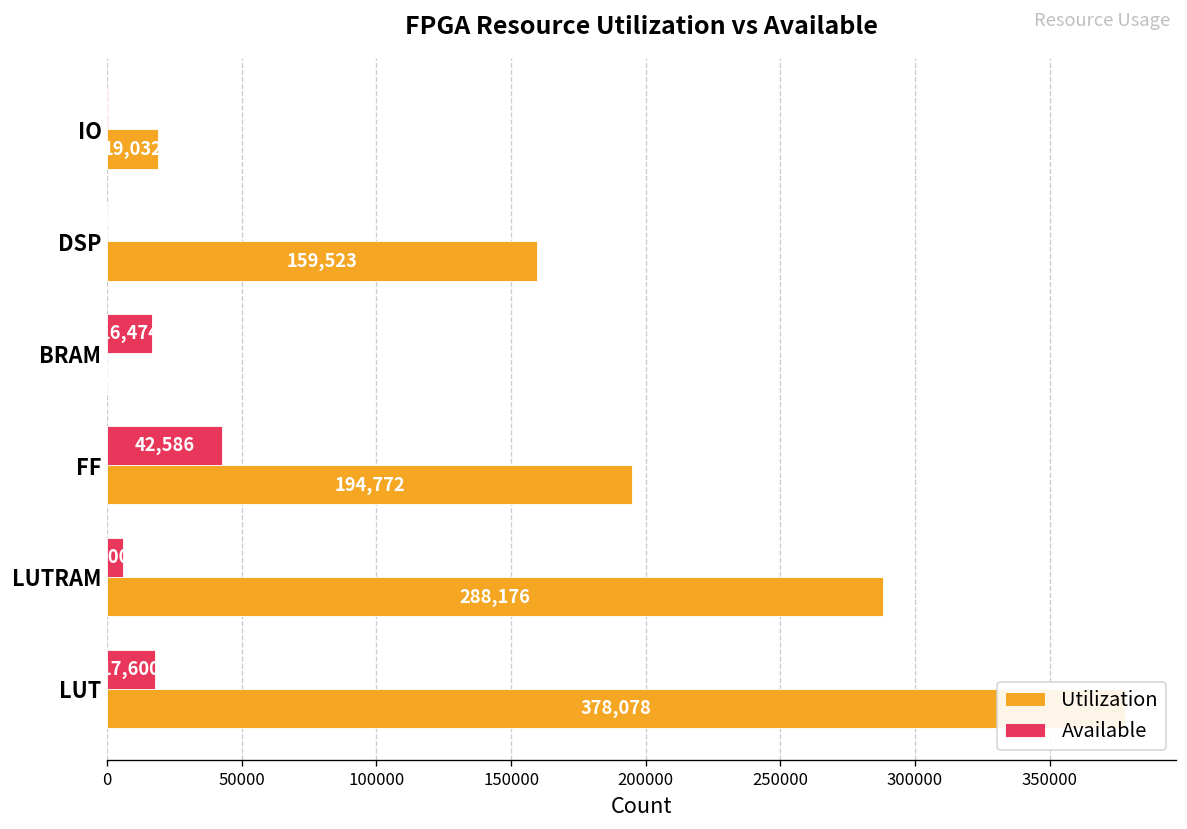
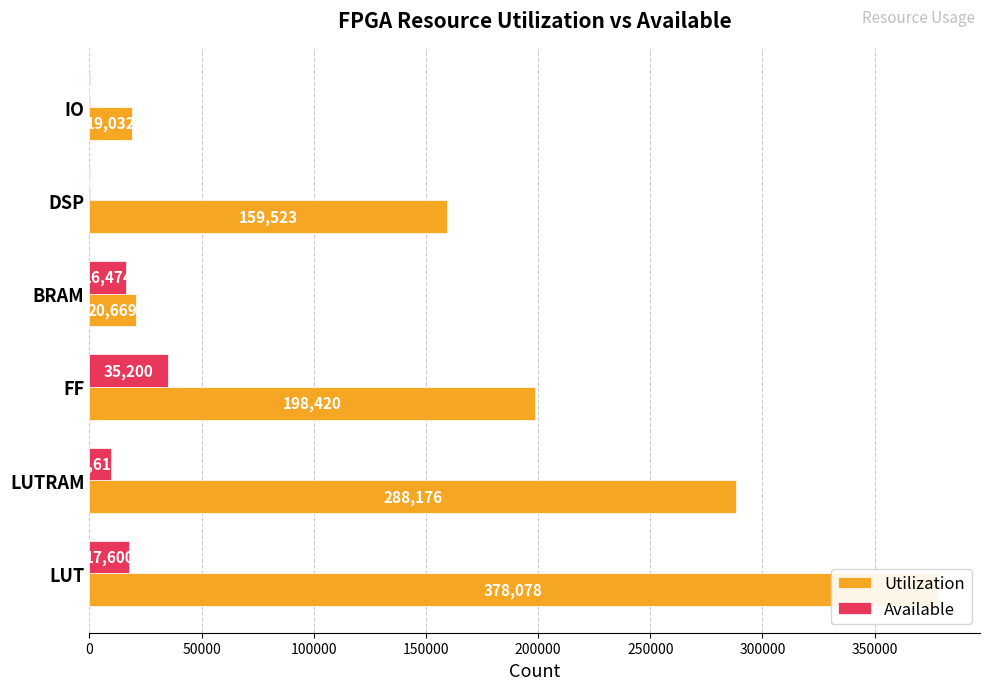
  {
    "Utilization": {
      "IO": "19,032",
      "DSP": "159,523",
-     "BRAM": "0",
-     "FF": "194,772",
+     "BRAM": "21000",
+     "FF": "198,420",
      "LUTRAM": "288,176"
    },
    "Available": {
      "BRAM": "16,474",
-     "FF": "42,586",
-     "LUTRAM": "6000",
+     "FF": "35,200",
+     "LUTRAM": "10000",
      "LUT": "17,600"
    }
  }
